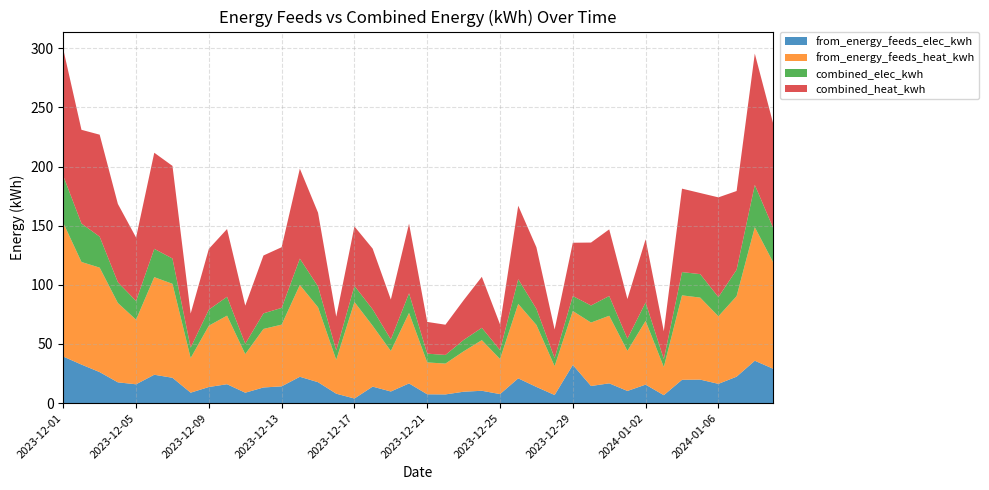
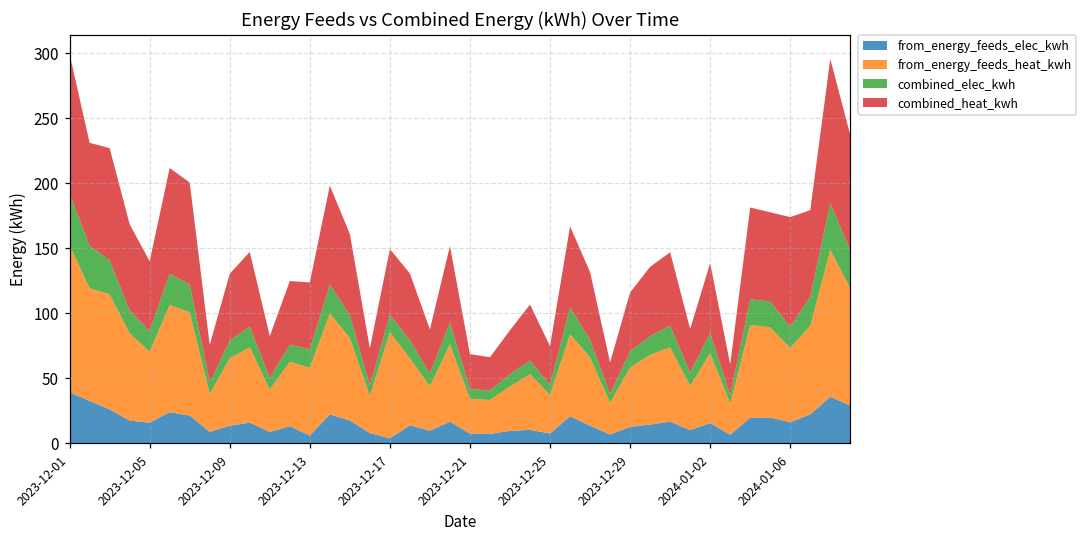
  {
    "from_energy_feeds_elec_kwh": {
      "2023-12-01": 39,
      "2023-12-05": 16,
      "2023-12-09": 14,
-     "2023-12-13": 14,
+     "2023-12-13": 6,
      "2023-12-17": 4,
      "2023-12-21": 7,
      "2023-12-25": 8,
-     "2023-12-29": 32,
+     "2023-12-29": 13,
      "2024-01-02": 16,
      "2024-01-06": 16
    },
    "from_energy_feeds_heat_kwh": {
      "2023-12-01": 113,
      "2023-12-05": 55,
      "2023-12-09": 52,
      "2023-12-13": 52,
      "2023-12-17": 82,
      "2023-12-21": 27,
      "2023-12-25": 30,
      "2023-12-29": 46,
      "2024-01-02": 54,
      "2024-01-06": 57
    },
    "combined_elec_kwh": {
      "2023-12-01": 40,
      "2023-12-05": 16,
      "2023-12-09": 14,
      "2023-12-13": 14,
      "2023-12-17": 14,
      "2023-12-21": 7,
      "2023-12-25": 8,
      "2023-12-29": 13,
      "2024-01-02": 16,
      "2024-01-06": 16
    },
    "combined_heat_kwh": {
      "2023-12-01": 107,
      "2023-12-05": 54,
      "2023-12-09": 51,
      "2023-12-13": 51,
      "2023-12-17": 50,
      "2023-12-21": 27,
-     "2023-12-25": 22,
+     "2023-12-25": 30,
      "2023-12-29": 45,
      "2024-01-02": 53,
      "2024-01-06": 84
    }
  }
